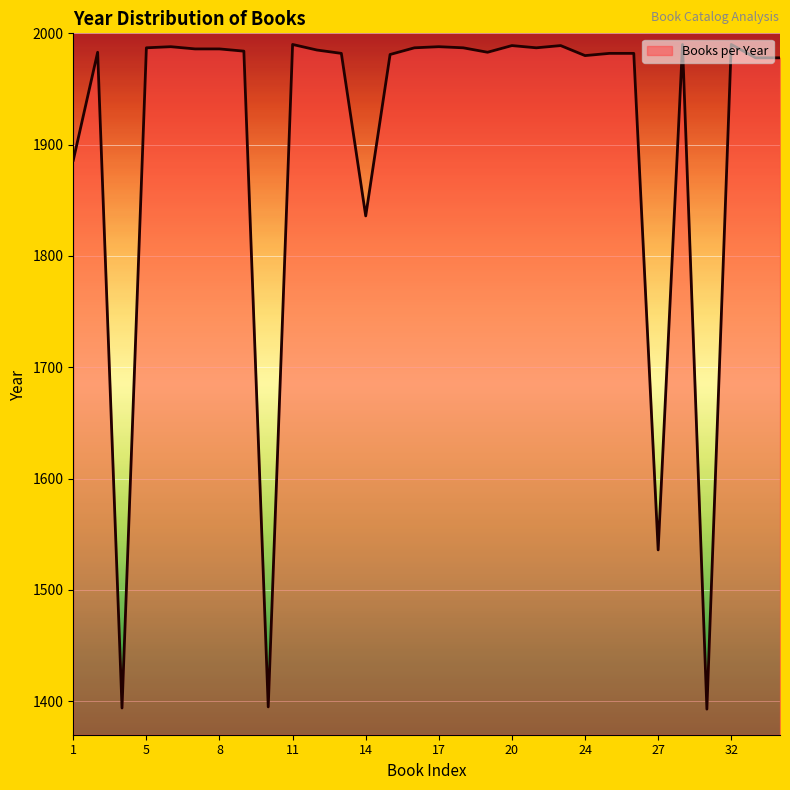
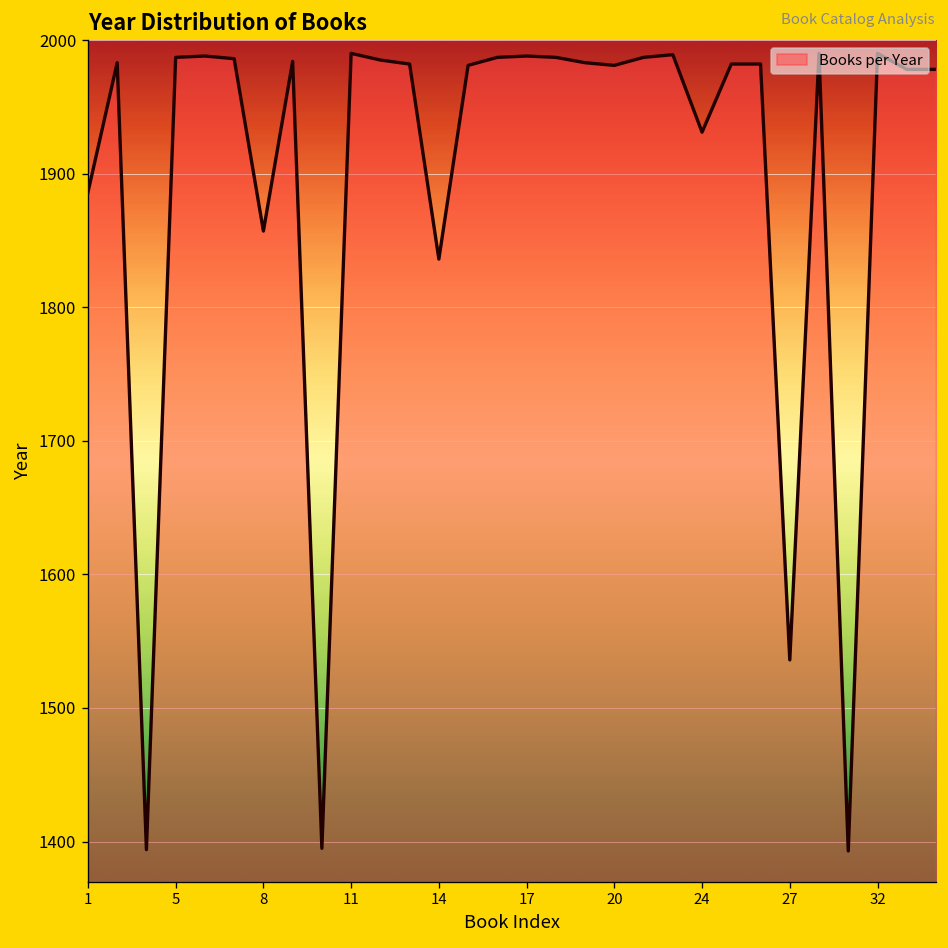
  {
    "1": 1886,
    "5": 1987,
-   "8": 1986,
+   "8": 1857,
    "11": 1990,
    "14": 1836,
    "17": 1988,
-   "20": 1989,
-   "24": 1980,
+   "20": 1981,
+   "24": 1931,
    "27": 1536
  }
